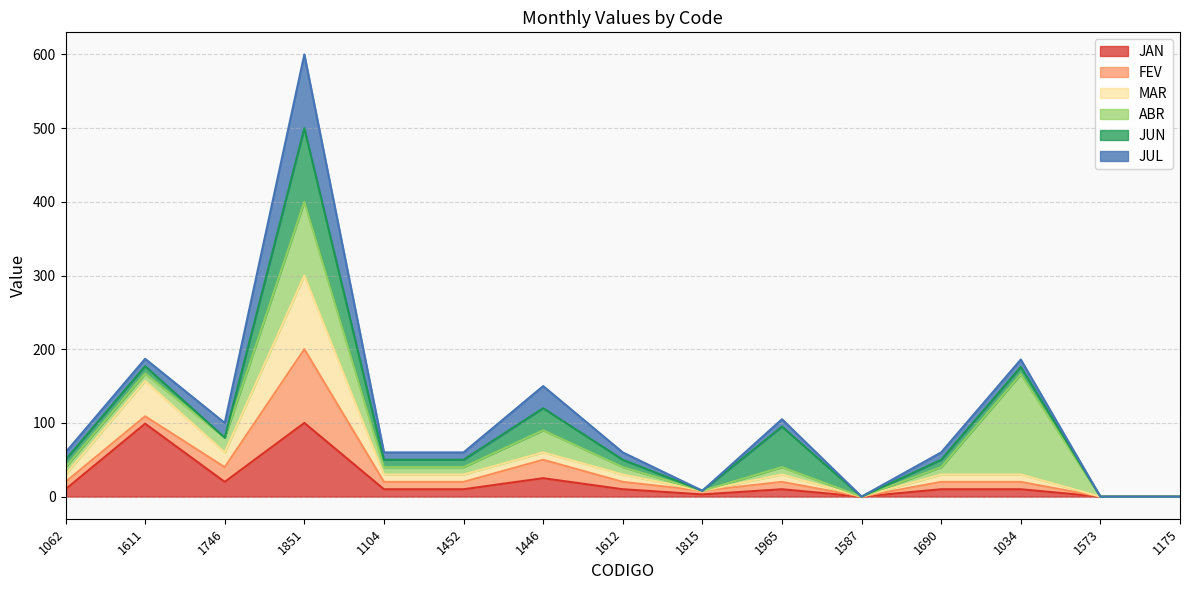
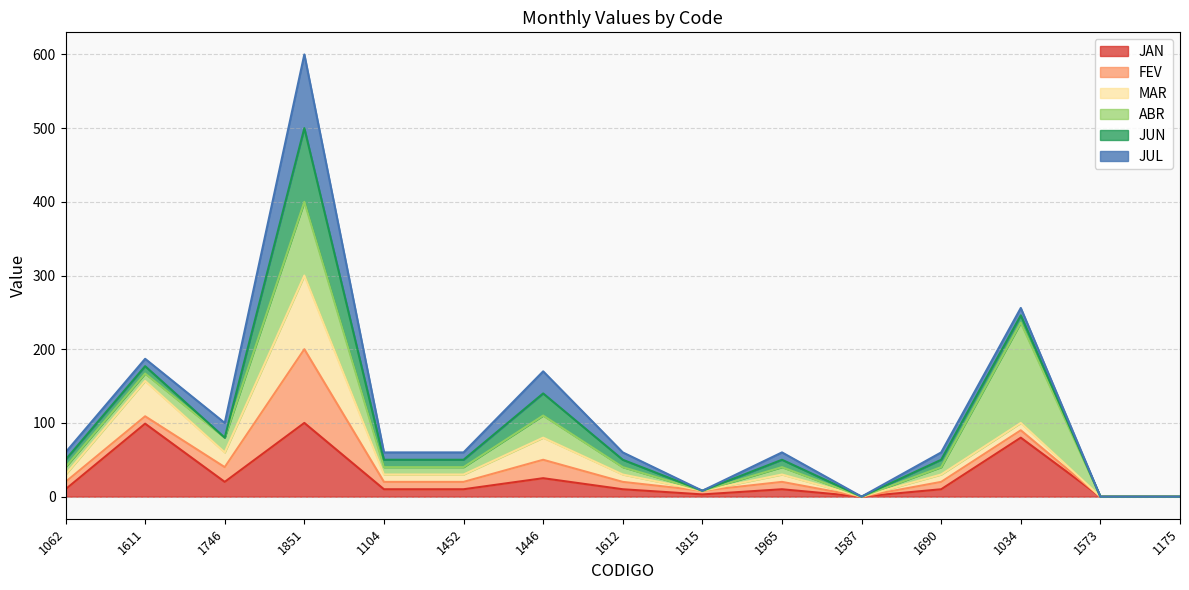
  {
    "JAN": {
      "1062": 10,
      "1611": 100,
      "1746": 20,
      "1851": 100,
      "1104": 10,
      "1452": 10,
      "1446": 30,
      "1612": 10,
      "1815": 0,
      "1965": 10,
      "1690": 10,
-     "1034": 10
+     "1034": 80
    },
    "FEV": {
      "1062": 10,
      "1611": 10,
      "1746": 20,
      "1851": 100,
      "1104": 10,
      "1452": 10,
      "1446": 30,
      "1612": 10,
      "1965": 10,
      "1690": 10,
      "1034": 10
    },
    "MAR": {
      "1062": 10,
      "1611": 50,
      "1746": 20,
      "1851": 100,
      "1104": 10,
      "1452": 10,
-     "1446": 10,
+     "1446": 30,
      "1612": 10,
      "1965": 10,
      "1690": 10,
      "1034": 10
    },
    "ABR": {
      "1062": 10,
      "1611": 10,
      "1851": 100,
      "1104": 10,
      "1452": 10,
      "1446": 30,
      "1612": 10,
      "1965": 10,
      "1690": 10,
      "1034": 140
    },
    "JUN": {
      "1062": 10,
      "1611": 10,
      "1851": 100,
      "1104": 10,
      "1452": 10,
      "1446": 30,
      "1612": 10,
-     "1965": 60,
+     "1965": 10,
      "1690": 10,
      "1034": 10
    },
    "JUL": {
      "1062": 10,
      "1611": 10,
      "1746": 20,
      "1851": 100,
      "1104": 10,
      "1452": 10,
      "1446": 30,
      "1612": 10,
      "1965": 10,
      "1690": 10,
      "1034": 10
    }
  }
